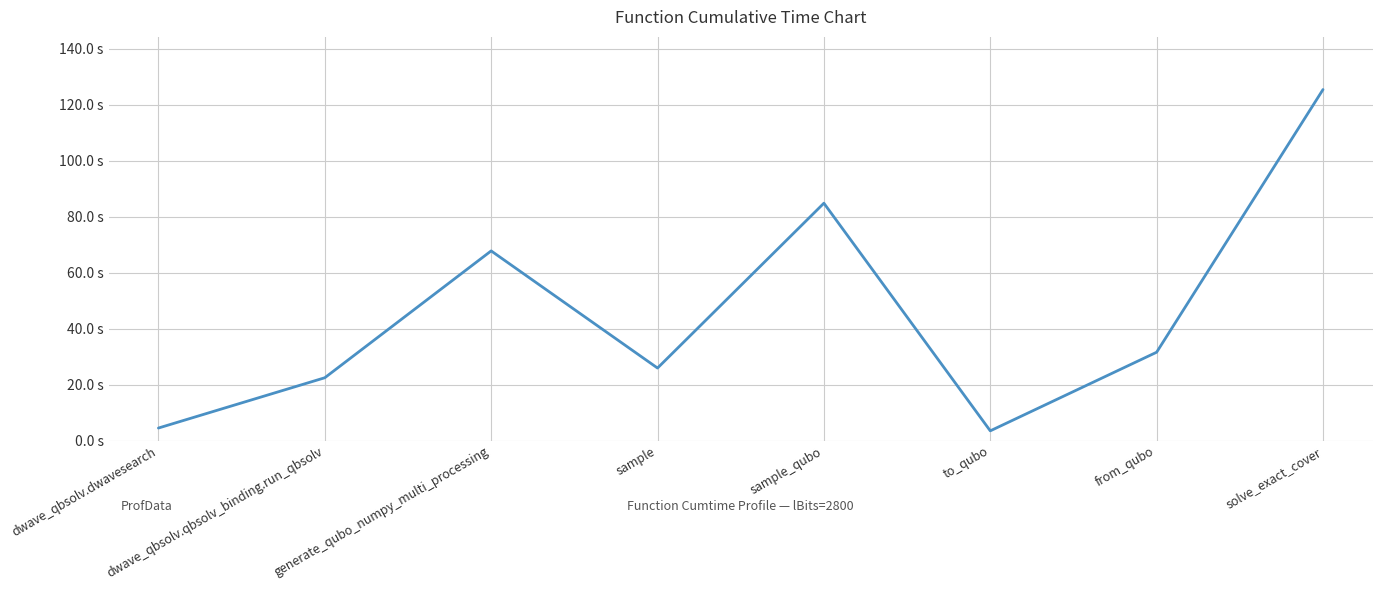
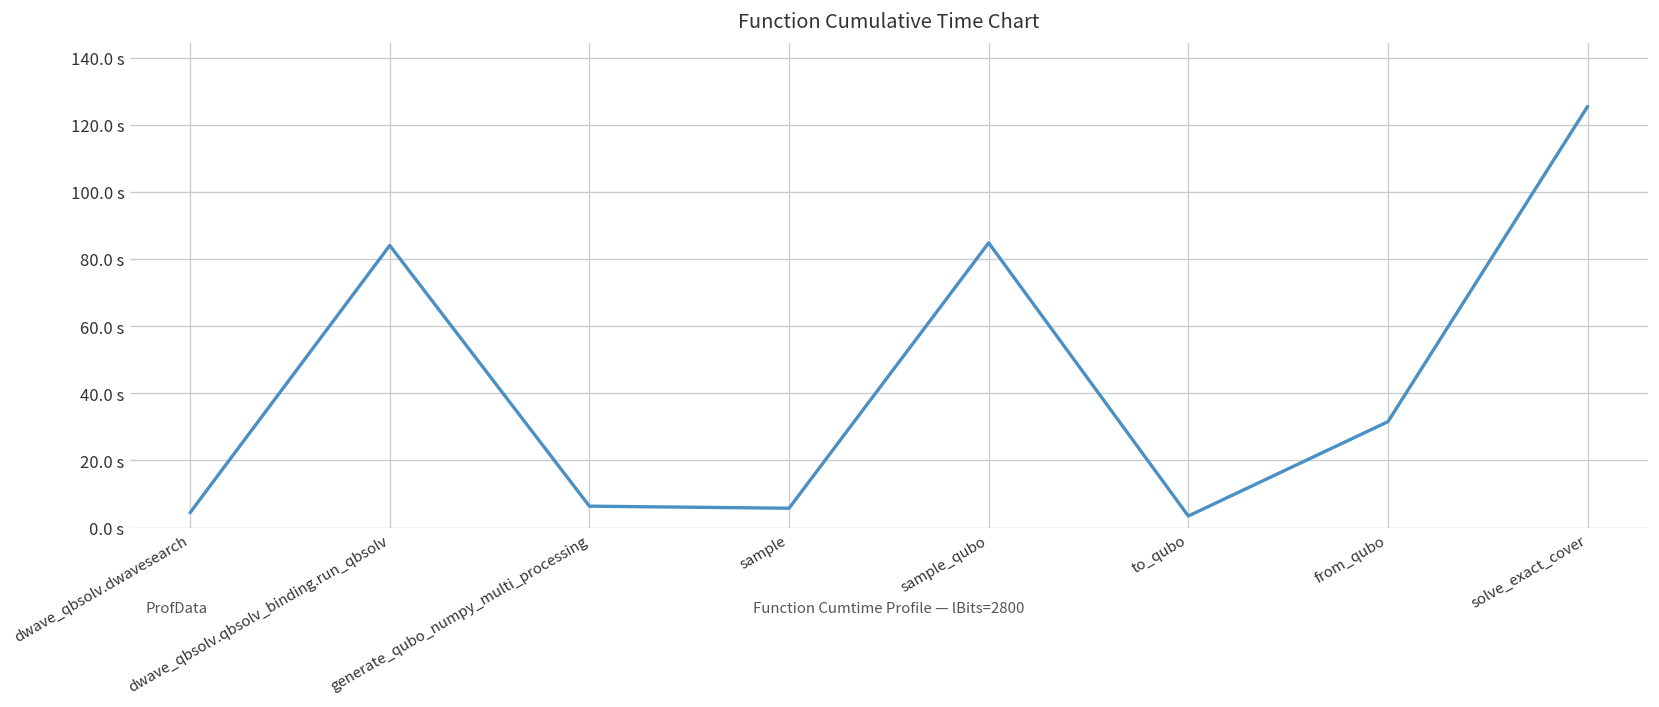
  {
    "dwave_qbsolv.dwavesearch": "4 s",
-   "dwave_qbsolv.qbsolv_binding.run_qbsolv": "22 s",
-   "generate_qubo_numpy_multi_processing": "68 s",
-   "sample": "26 s",
+   "dwave_qbsolv.qbsolv_binding.run_qbsolv": "84 s",
+   "generate_qubo_numpy_multi_processing": "6 s",
+   "sample": "6 s",
    "sample_qubo": "85 s",
    "to_qubo": "3 s",
    "from_qubo": "32 s",
    "solve_exact_cover": "125 s"
  }
